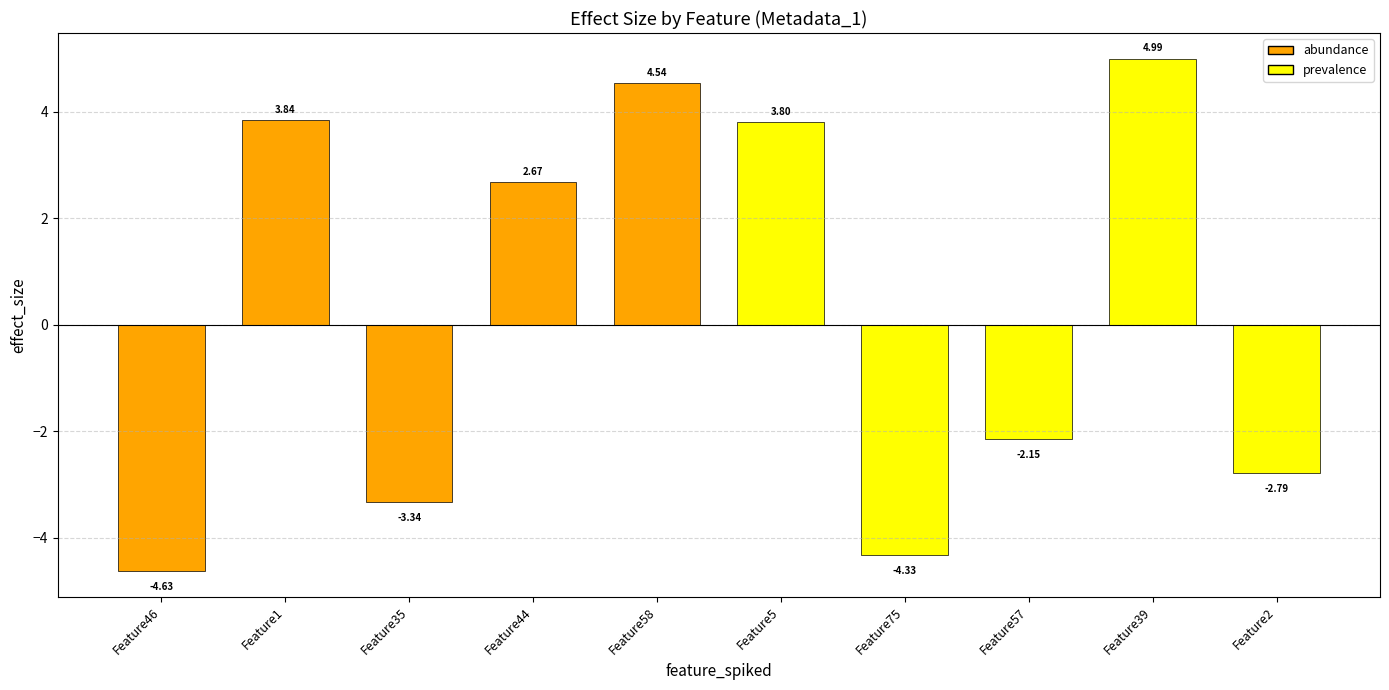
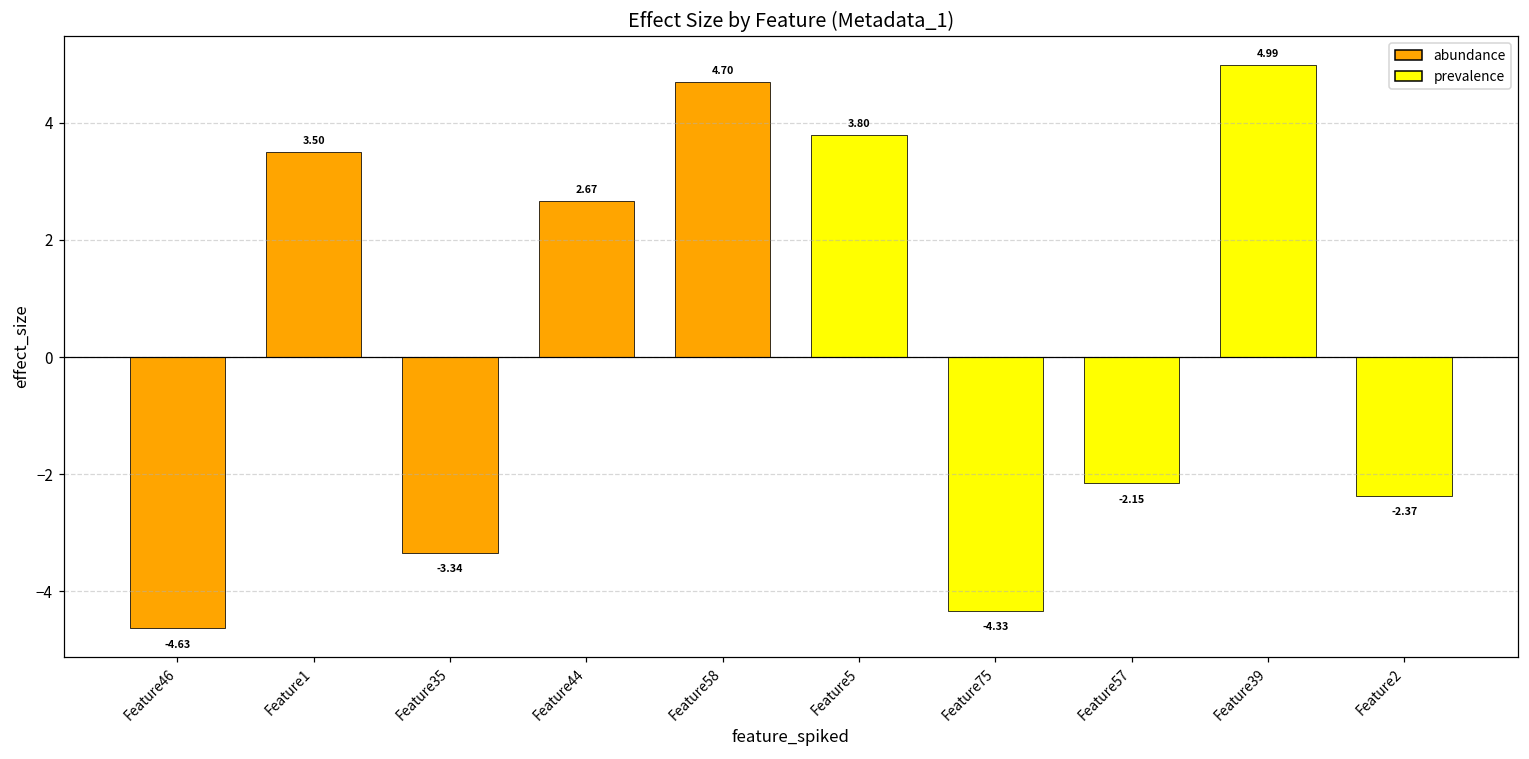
  {
    "Feature46": -4.63,
-   "Feature1": 3.84,
+   "Feature1": 3.50,
    "Feature35": -3.34,
    "Feature44": 2.67,
-   "Feature58": 4.54,
+   "Feature58": 4.70,
    "Feature5": 3.80,
    "Feature75": -4.33,
    "Feature57": -2.15,
    "Feature39": 4.99,
-   "Feature2": -2.79
+   "Feature2": -2.37
  }
